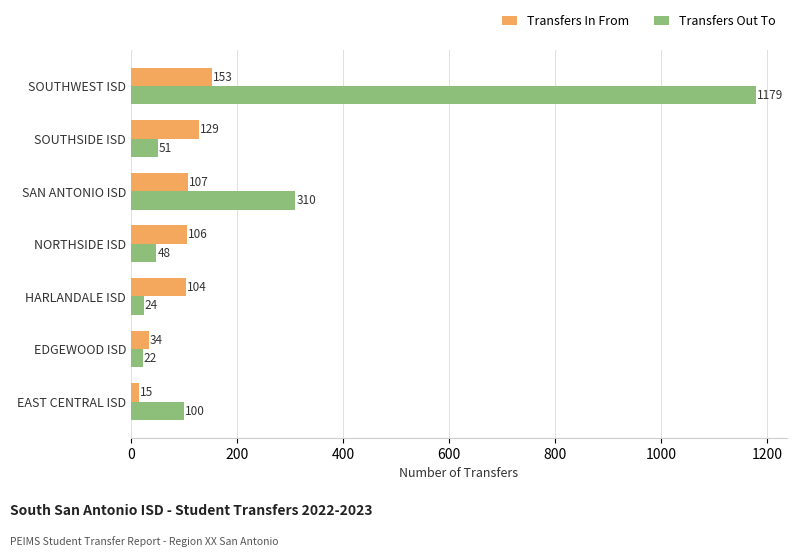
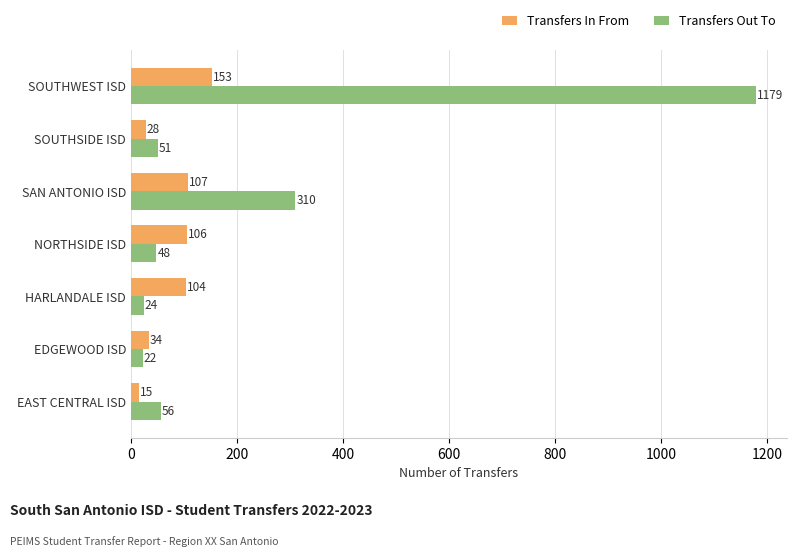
  {
    "Transfers In From": {
      "SOUTHWEST ISD": 153,
-     "SOUTHSIDE ISD": 129,
+     "SOUTHSIDE ISD": 28,
      "SAN ANTONIO ISD": 107,
      "NORTHSIDE ISD": 106,
      "HARLANDALE ISD": 104,
      "EDGEWOOD ISD": 34,
      "EAST CENTRAL ISD": 15
    },
    "Transfers Out To": {
      "SOUTHWEST ISD": 1179,
      "SOUTHSIDE ISD": 51,
      "SAN ANTONIO ISD": 310,
      "NORTHSIDE ISD": 48,
      "HARLANDALE ISD": 24,
      "EDGEWOOD ISD": 22,
-     "EAST CENTRAL ISD": 100
+     "EAST CENTRAL ISD": 56
    }
  }
